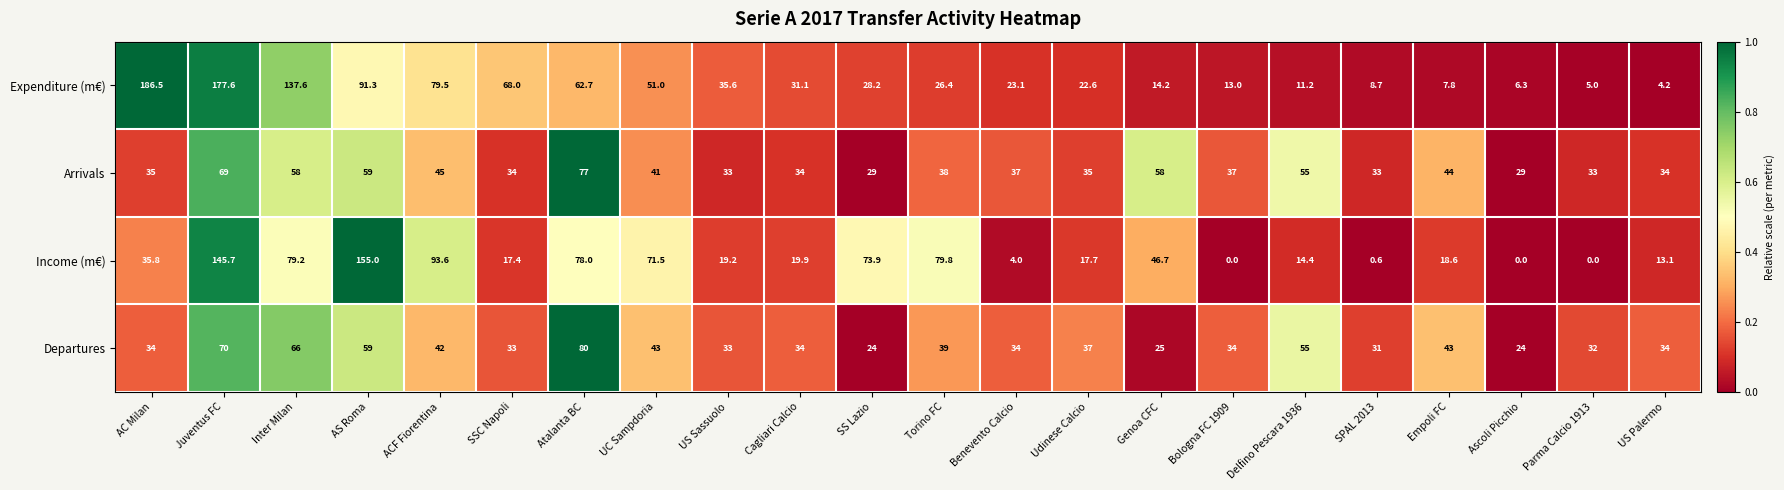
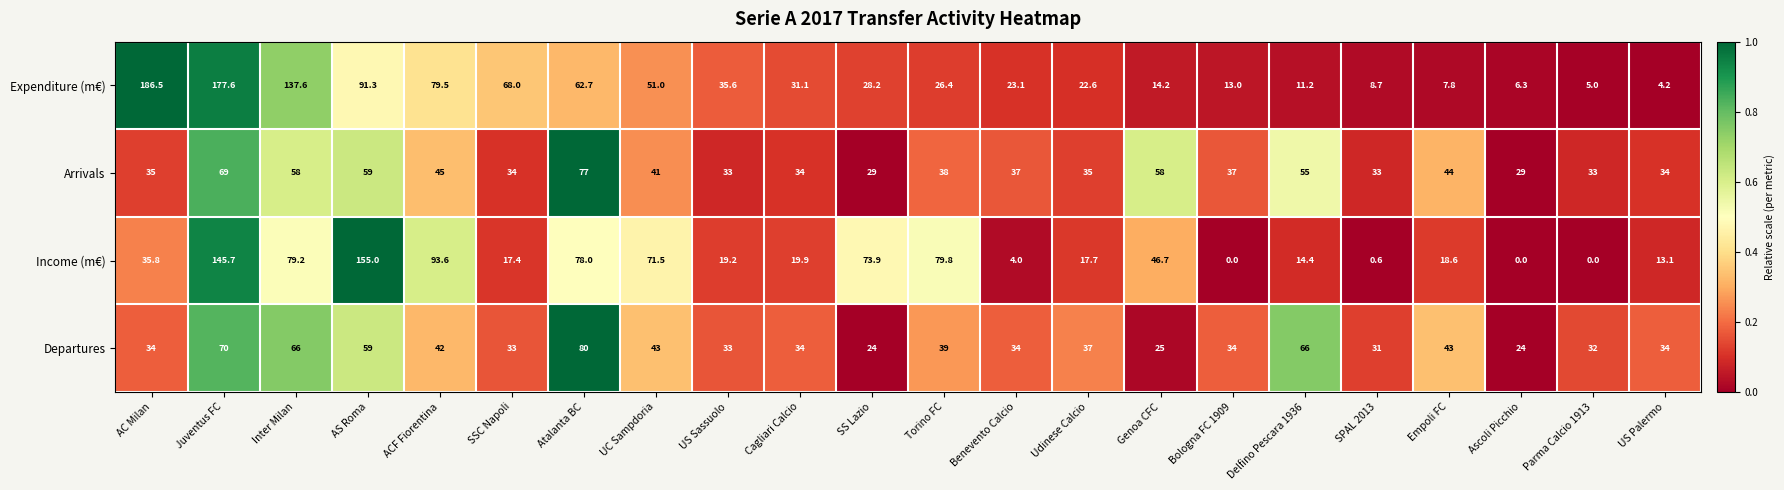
  {
    "Expenditure (m€)": {
      "AC Milan": 186.5,
      "Juventus FC": 177.6,
      "Inter Milan": 137.6,
      "AS Roma": 91.3,
      "ACF Fiorentina": 79.5,
      "SSC Napoli": 68.0,
      "Atalanta BC": 62.7,
      "UC Sampdoria": 51.0,
      "US Sassuolo": 35.6,
      "Cagliari Calcio": 31.1,
      "SS Lazio": 28.2,
      "Torino FC": 26.4,
      "Benevento Calcio": 23.1,
      "Udinese Calcio": 22.6,
      "Genoa CFC": 14.2,
      "Bologna FC 1909": 13.0,
      "Delfino Pescara 1936": 11.2,
      "SPAL 2013": 8.7,
      "Empoli FC": 7.8,
      "Ascoli Picchio": 6.3,
      "Parma Calcio 1913": 5.0,
      "US Palermo": 4.2
    },
    "Arrivals": {
      "AC Milan": 35,
      "Juventus FC": 69,
      "Inter Milan": 58,
      "AS Roma": 59,
      "ACF Fiorentina": 45,
      "SSC Napoli": 34,
      "Atalanta BC": 77,
      "UC Sampdoria": 41,
      "US Sassuolo": 33,
      "Cagliari Calcio": 34,
      "SS Lazio": 29,
      "Torino FC": 38,
      "Benevento Calcio": 37,
      "Udinese Calcio": 35,
      "Genoa CFC": 58,
      "Bologna FC 1909": 37,
      "Delfino Pescara 1936": 55,
      "SPAL 2013": 33,
      "Empoli FC": 44,
      "Ascoli Picchio": 29,
      "Parma Calcio 1913": 33,
      "US Palermo": 34
    },
    "Income (m€)": {
      "AC Milan": 35.8,
      "Juventus FC": 145.7,
      "Inter Milan": 79.2,
      "AS Roma": 155.0,
      "ACF Fiorentina": 93.6,
      "SSC Napoli": 17.4,
      "Atalanta BC": 78.0,
      "UC Sampdoria": 71.5,
      "US Sassuolo": 19.2,
      "Cagliari Calcio": 19.9,
      "SS Lazio": 73.9,
      "Torino FC": 79.8,
      "Benevento Calcio": 4.0,
      "Udinese Calcio": 17.7,
      "Genoa CFC": 46.7,
      "Bologna FC 1909": 0.0,
      "Delfino Pescara 1936": 14.4,
      "SPAL 2013": 0.6,
      "Empoli FC": 18.6,
      "Ascoli Picchio": 0.0,
      "Parma Calcio 1913": 0.0,
      "US Palermo": 13.1
    },
    "Departures": {
      "AC Milan": 34,
      "Juventus FC": 70,
      "Inter Milan": 66,
      "AS Roma": 59,
      "ACF Fiorentina": 42,
      "SSC Napoli": 33,
      "Atalanta BC": 80,
      "UC Sampdoria": 43,
      "US Sassuolo": 33,
      "Cagliari Calcio": 34,
      "SS Lazio": 24,
      "Torino FC": 39,
      "Benevento Calcio": 34,
      "Udinese Calcio": 37,
      "Genoa CFC": 25,
      "Bologna FC 1909": 34,
-     "Delfino Pescara 1936": 55,
+     "Delfino Pescara 1936": 66,
      "SPAL 2013": 31,
      "Empoli FC": 43,
      "Ascoli Picchio": 24,
      "Parma Calcio 1913": 32,
      "US Palermo": 34
    }
  }
